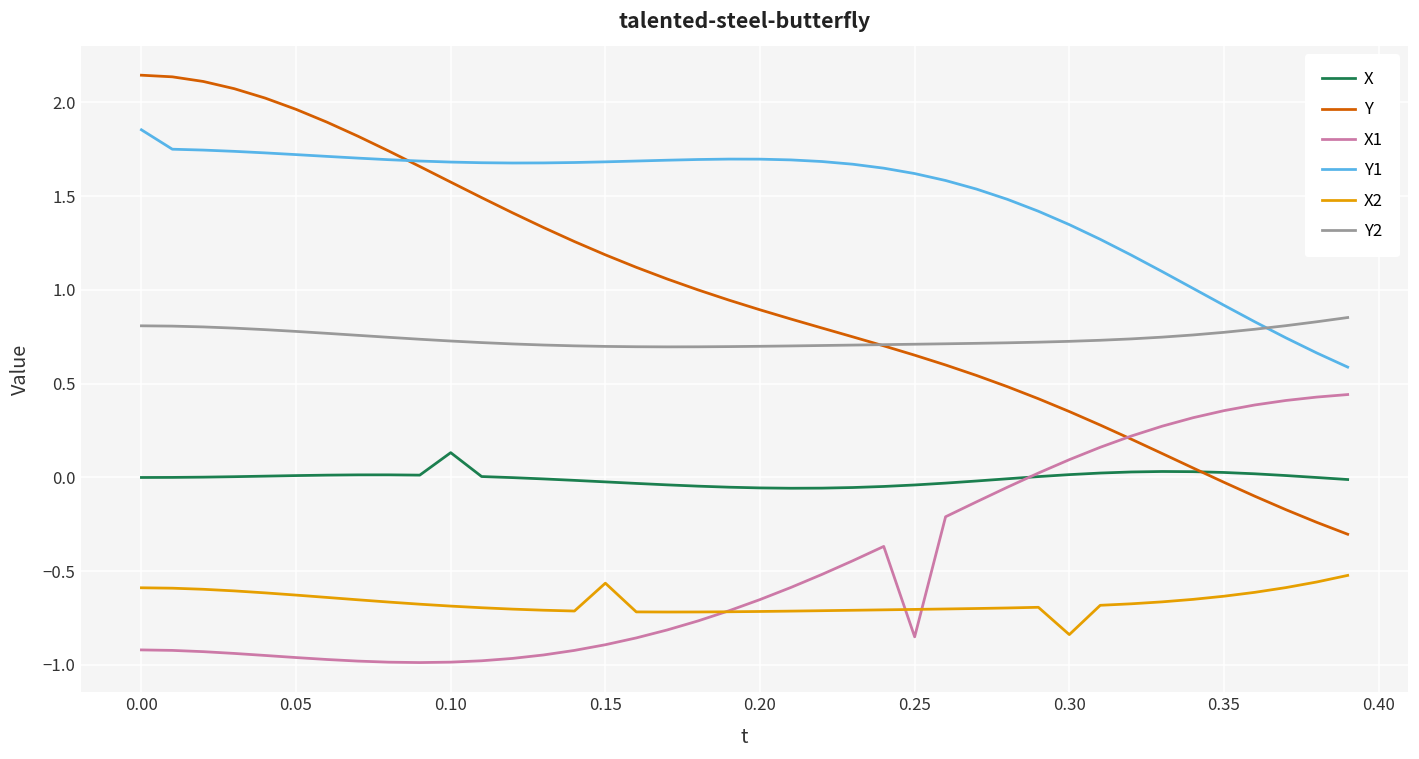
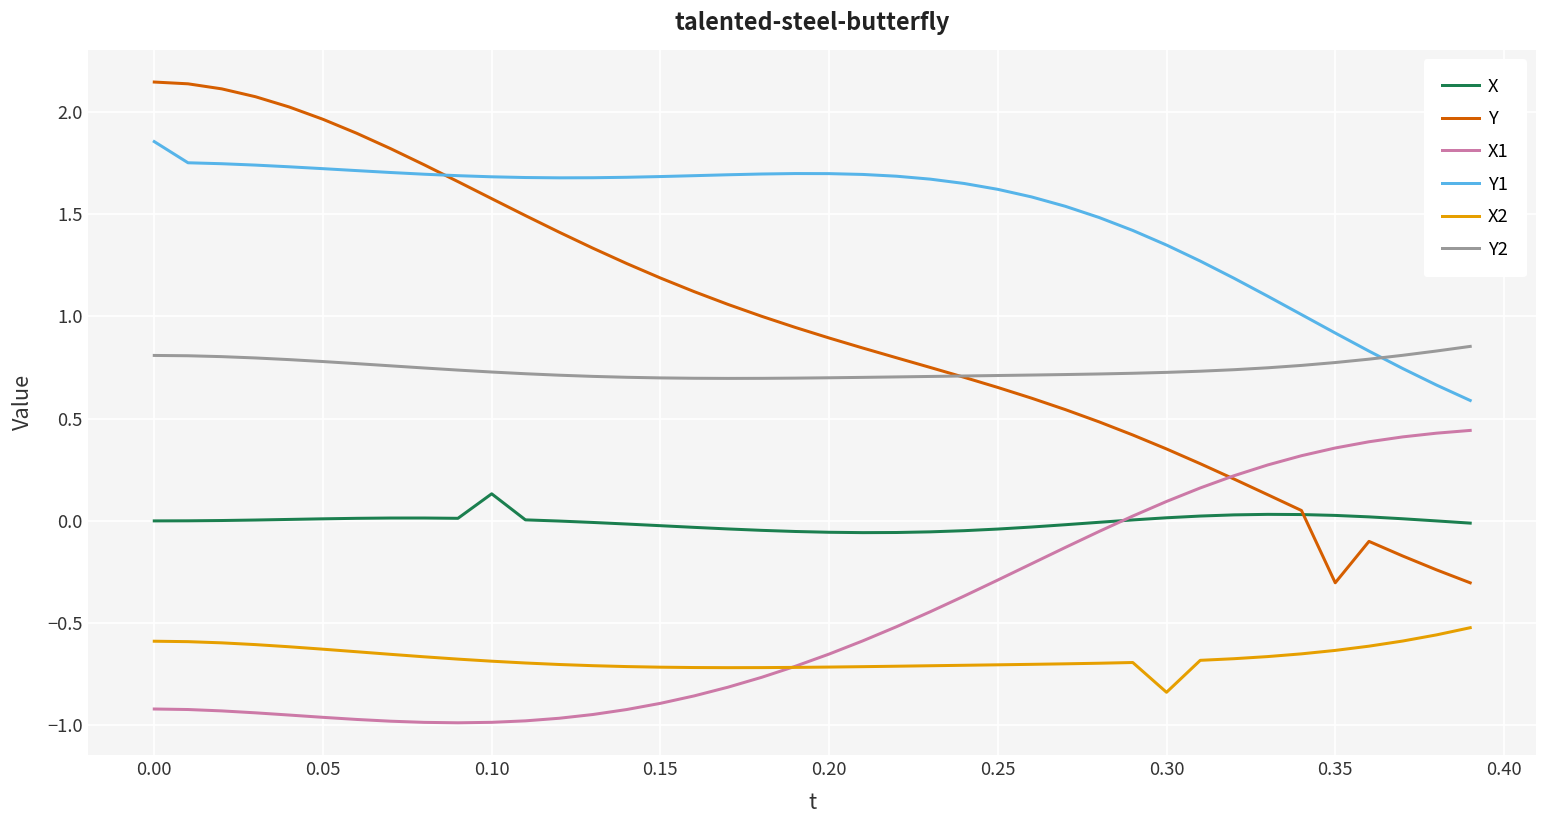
  {
    "X": {
      "0.00": 0.00,
      "0.05": 0.01,
      "0.10": 0.13,
      "0.15": -0.02,
      "0.20": -0.06,
      "0.25": -0.04,
      "0.30": 0.01,
      "0.35": 0.03
    },
    "Y": {
      "0.00": 2.14,
      "0.05": 1.96,
      "0.10": 1.57,
      "0.15": 1.19,
      "0.20": 0.89,
      "0.25": 0.65,
      "0.30": 0.35,
-     "0.35": -0.03
+     "0.35": -0.30
    },
    "X1": {
      "0.00": -0.92,
      "0.05": -0.96,
      "0.10": -0.99,
      "0.15": -0.89,
      "0.20": -0.65,
-     "0.25": -0.85,
+     "0.25": -0.29,
      "0.30": 0.09,
      "0.35": 0.36
    },
    "Y1": {
      "0.00": 1.85,
      "0.05": 1.72,
      "0.10": 1.68,
      "0.15": 1.68,
      "0.20": 1.70,
      "0.25": 1.62,
      "0.30": 1.35,
      "0.35": 0.92
    },
    "X2": {
      "0.00": -0.59,
      "0.05": -0.63,
      "0.10": -0.69,
-     "0.15": -0.56,
+     "0.15": -0.72,
      "0.20": -0.71,
      "0.25": -0.70,
      "0.30": -0.84,
      "0.35": -0.63
    },
    "Y2": {
      "0.00": 0.81,
      "0.05": 0.78,
      "0.10": 0.73,
      "0.15": 0.70,
      "0.20": 0.70,
      "0.25": 0.71,
      "0.30": 0.73,
      "0.35": 0.77
    }
  }
